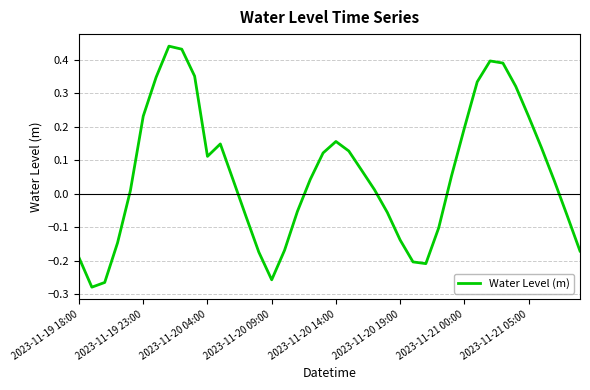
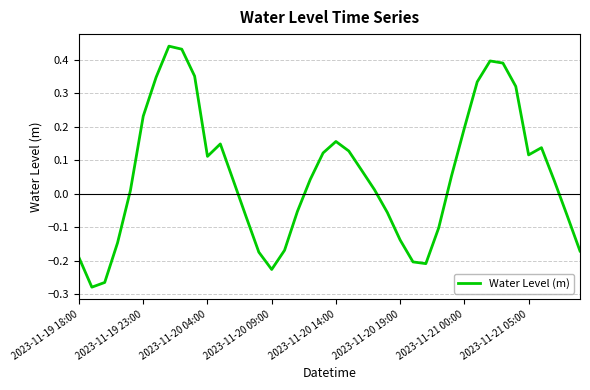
  {
    "2023-11-19 18:00": -0.19,
    "2023-11-19 23:00": 0.23,
    "2023-11-20 04:00": 0.11,
-   "2023-11-20 09:00": -0.26,
+   "2023-11-20 09:00": -0.23,
    "2023-11-20 14:00": 0.16,
    "2023-11-20 19:00": -0.14,
    "2023-11-21 00:00": 0.20,
-   "2023-11-21 05:00": 0.23
+   "2023-11-21 05:00": 0.12
  }
